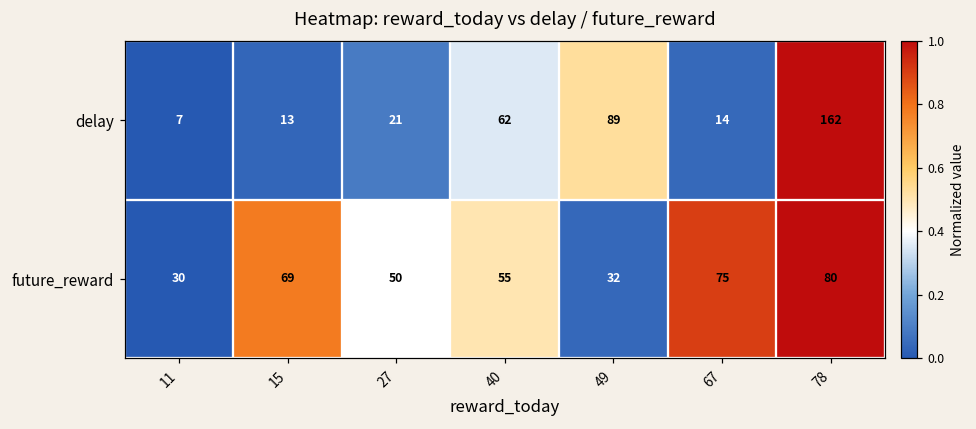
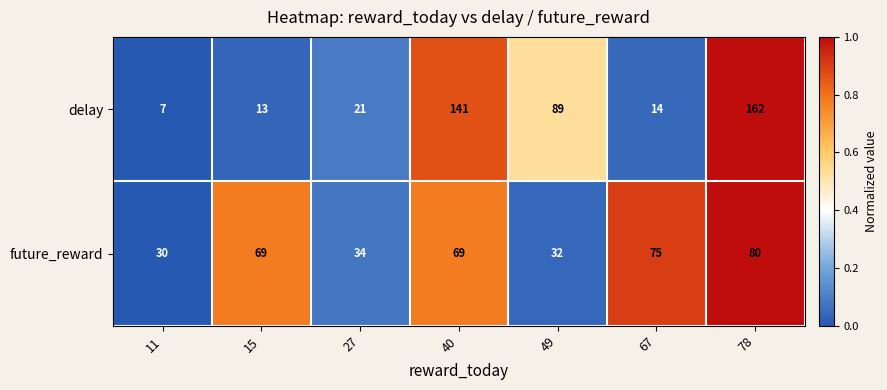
  {
    "delay": {
      "11": 7,
      "15": 13,
      "27": 21,
-     "40": 62,
+     "40": 141,
      "49": 89,
      "67": 14,
      "78": 162
    },
    "future_reward": {
      "11": 30,
      "15": 69,
-     "27": 50,
-     "40": 55,
+     "27": 34,
+     "40": 69,
      "49": 32,
      "67": 75,
      "78": 80
    }
  }
